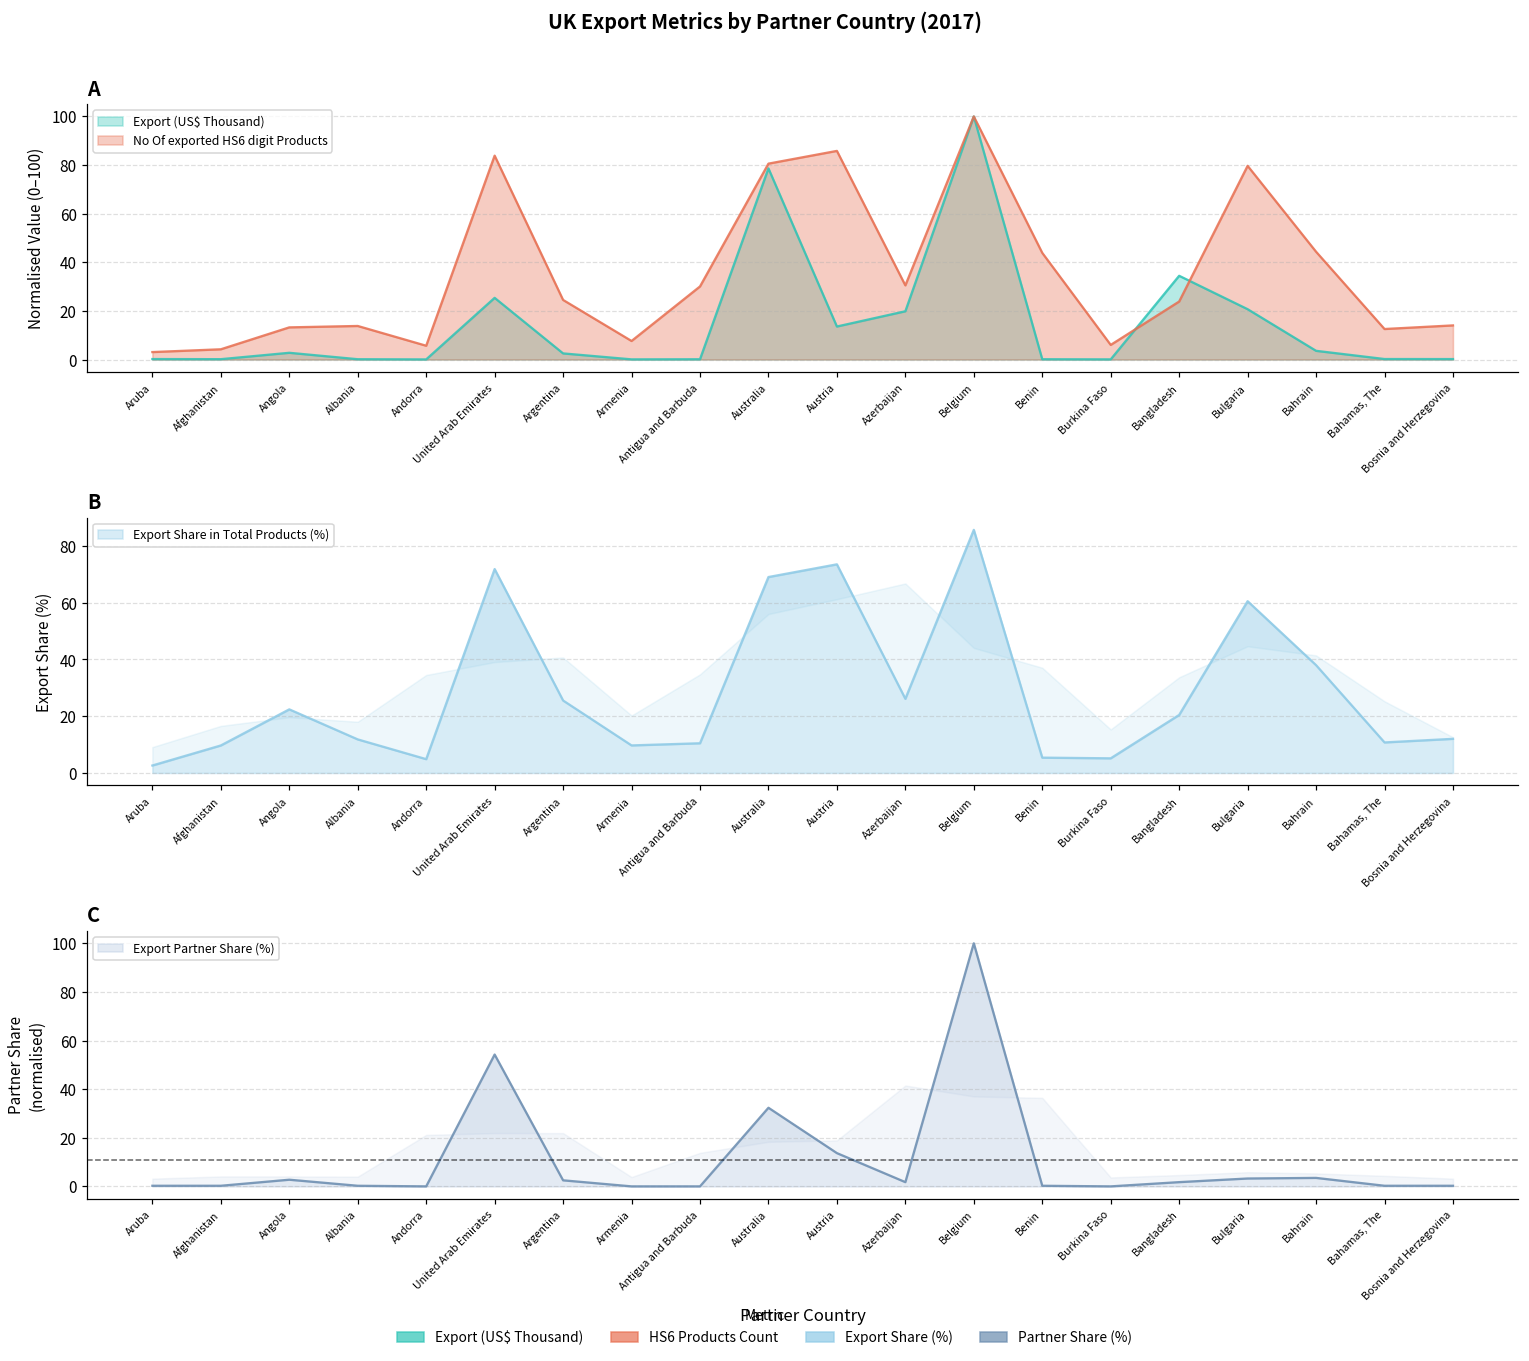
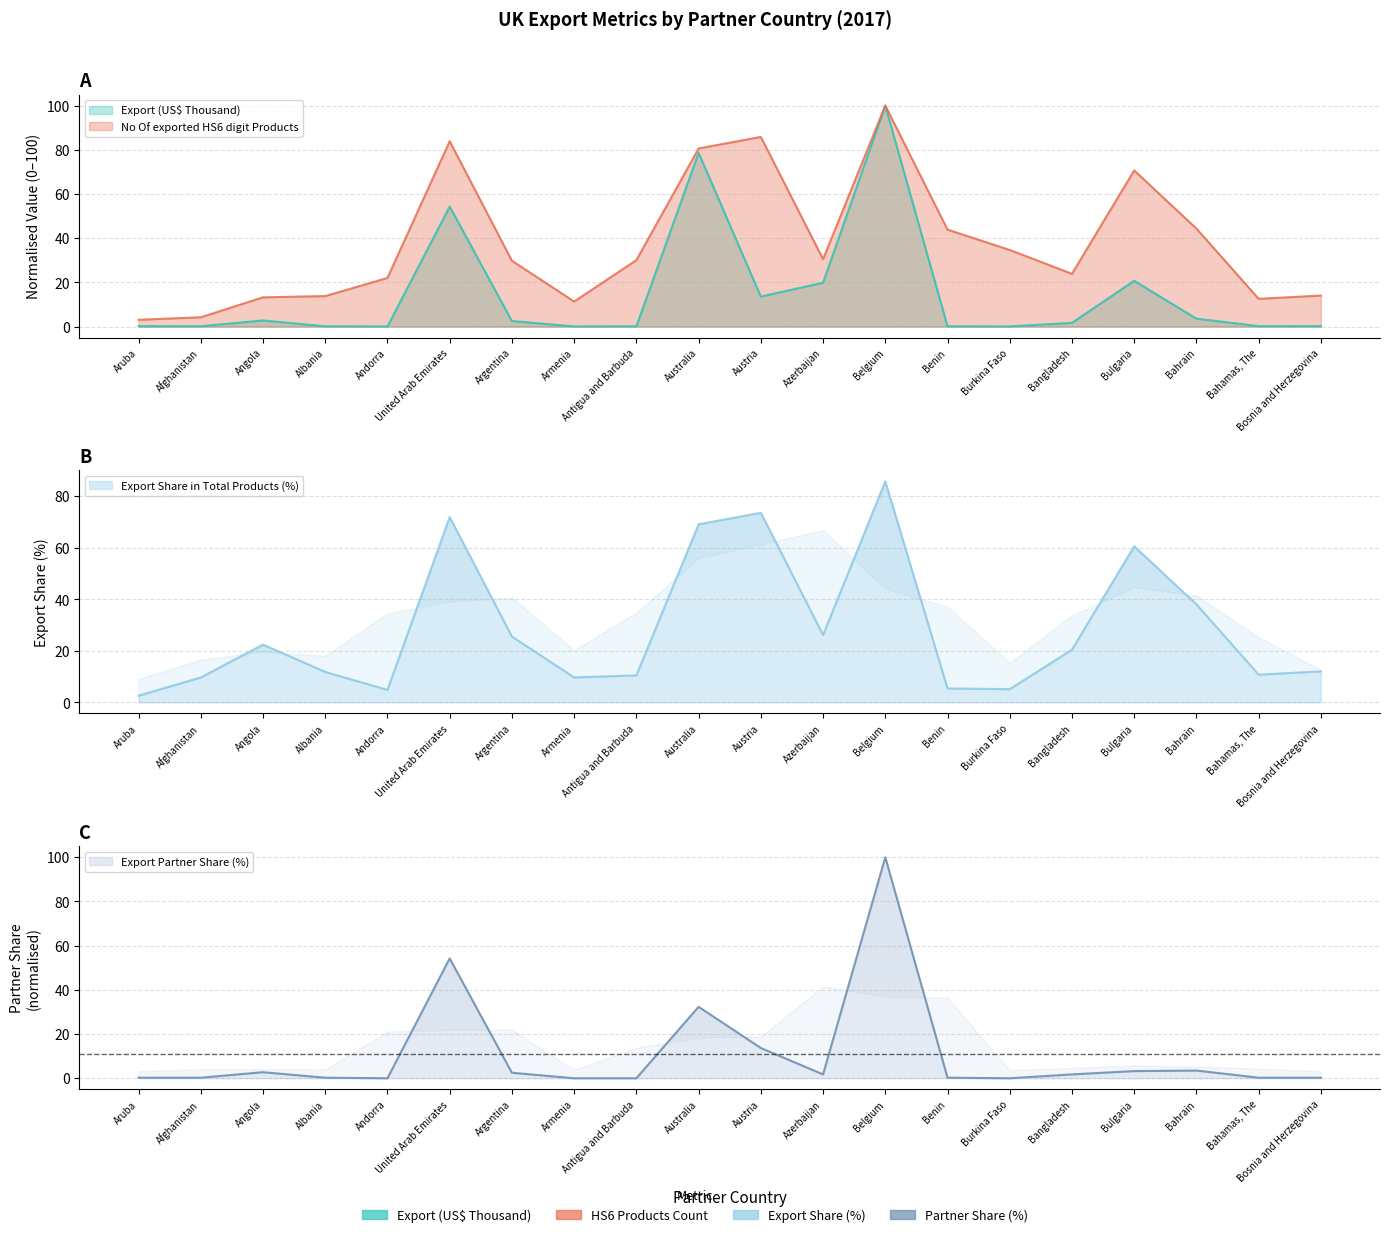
  {
    "A": {
      "Export (US$ Thousand)": {
        "Aruba": 0,
        "Afghanistan": 0,
        "Angola": 3,
        "Albania": 0,
        "Andorra": 0,
-       "United Arab Emirates": 25,
+       "United Arab Emirates": 54,
        "Argentina": 3,
        "Armenia": 0,
        "Antigua and Barbuda": 0,
        "Australia": 79,
        "Austria": 14,
        "Azerbaijan": 20,
        "Benin": 0,
        "Burkina Faso": 0,
-       "Bangladesh": 34,
+       "Bangladesh": 2,
        "Bulgaria": 21,
        "Bahrain": 4,
        "Bahamas, The": 0,
        "Bosnia and Herzegovina": 0
      },
      "No Of exported HS6 digit Products": {
        "Aruba": 3,
        "Afghanistan": 4,
        "Angola": 13,
        "Albania": 14,
-       "Andorra": 6,
+       "Andorra": 22,
        "United Arab Emirates": 84,
-       "Argentina": 25,
-       "Armenia": 8,
+       "Argentina": 30,
+       "Armenia": 11,
        "Antigua and Barbuda": 30,
        "Australia": 81,
        "Austria": 86,
        "Azerbaijan": 31,
        "Benin": 44,
-       "Burkina Faso": 6,
+       "Burkina Faso": 35,
        "Bangladesh": 24,
-       "Bulgaria": 80,
+       "Bulgaria": 71,
        "Bahrain": 44,
        "Bahamas, The": 13,
        "Bosnia and Herzegovina": 14
      }
    }
  }
